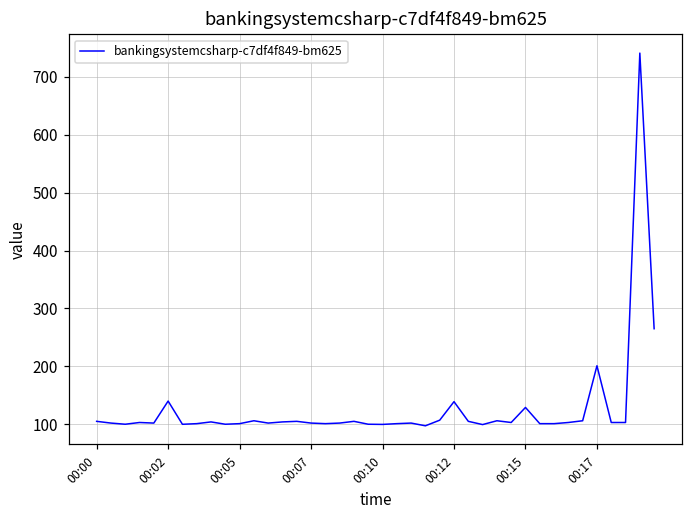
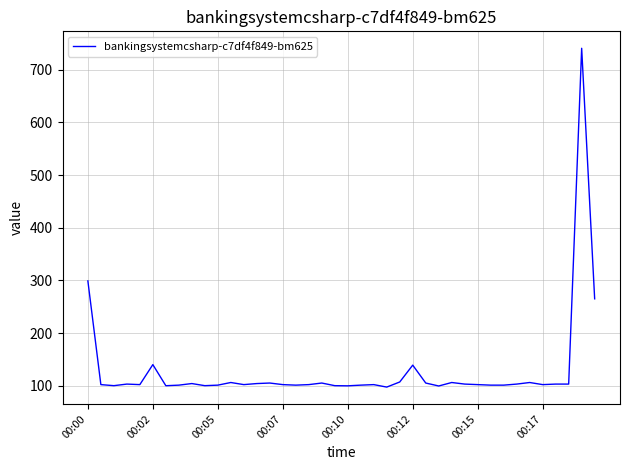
  {
-   "00:00": 110,
+   "00:00": 300,
    "00:02": 140,
    "00:05": 100,
    "00:07": 100,
    "00:10": 100,
    "00:12": 140,
-   "00:15": 130,
-   "00:17": 200
+   "00:15": 100,
+   "00:17": 100
  }
